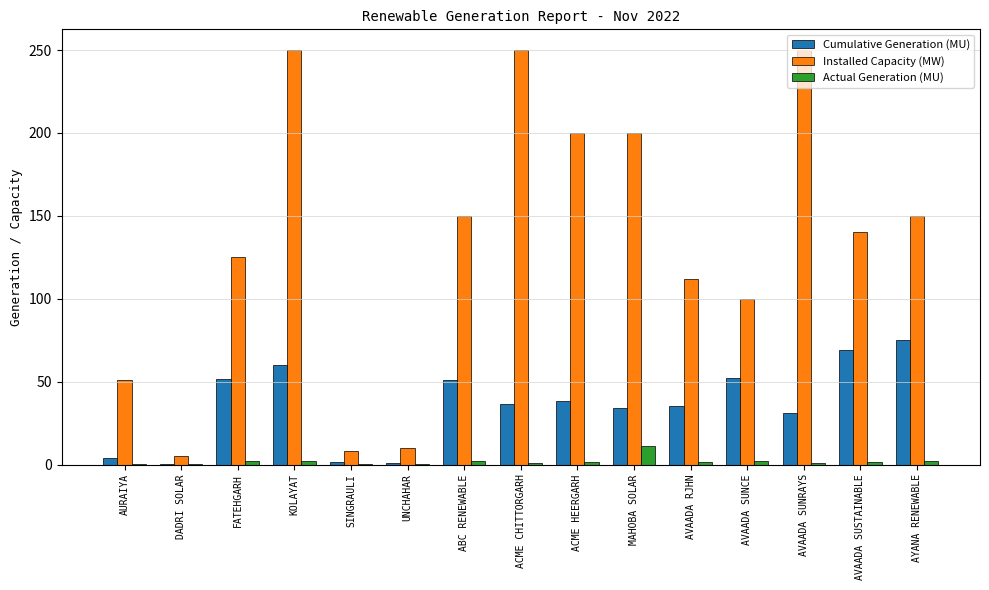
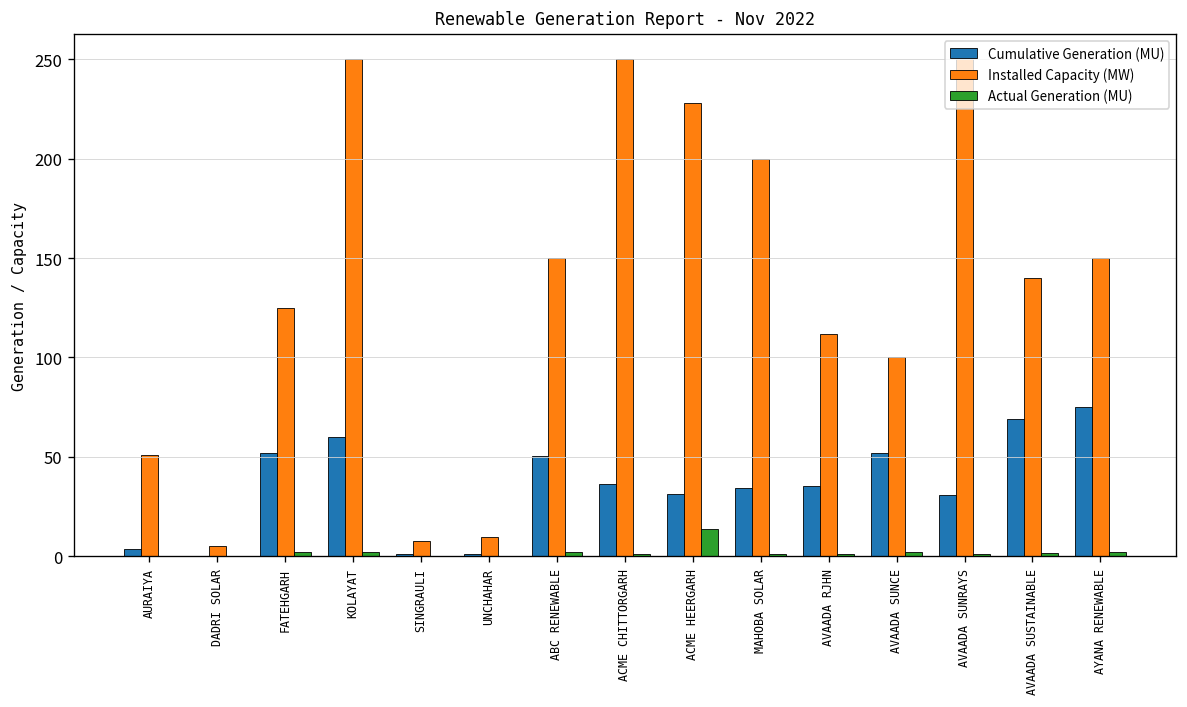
  {
    "Cumulative Generation (MU)": {
      "AURAIYA": 4,
      "FATEHGARH": 52,
      "KOLAYAT": 60,
      "ABC RENEWABLE": 51,
      "ACME CHITTORGARH": 36,
-     "ACME HEERGARH": 38,
+     "ACME HEERGARH": 31,
      "MAHOBA SOLAR": 34,
      "AVAADA RJHN": 36,
      "AVAADA SUNCE": 52,
      "AVAADA SUNRAYS": 31,
      "AVAADA SUSTAINABLE": 69,
      "AYANA RENEWABLE": 75
    },
    "Installed Capacity (MW)": {
      "AURAIYA": 51,
      "DADRI SOLAR": 5,
      "FATEHGARH": 125,
      "KOLAYAT": 250,
      "SINGRAULI": 8,
      "UNCHAHAR": 10,
      "ABC RENEWABLE": 150,
      "ACME CHITTORGARH": 250,
-     "ACME HEERGARH": 200,
+     "ACME HEERGARH": 228,
      "MAHOBA SOLAR": 200,
      "AVAADA RJHN": 112,
      "AVAADA SUNCE": 100,
      "AVAADA SUSTAINABLE": 140,
      "AYANA RENEWABLE": 150
    },
    "Actual Generation (MU)": {
      "FATEHGARH": 2,
      "KOLAYAT": 2,
      "ABC RENEWABLE": 2,
-     "ACME HEERGARH": 2,
-     "MAHOBA SOLAR": 11,
+     "ACME HEERGARH": 14,
+     "MAHOBA SOLAR": 1,
      "AVAADA SUNCE": 2,
      "AVAADA SUSTAINABLE": 2,
      "AYANA RENEWABLE": 2
    }
  }
